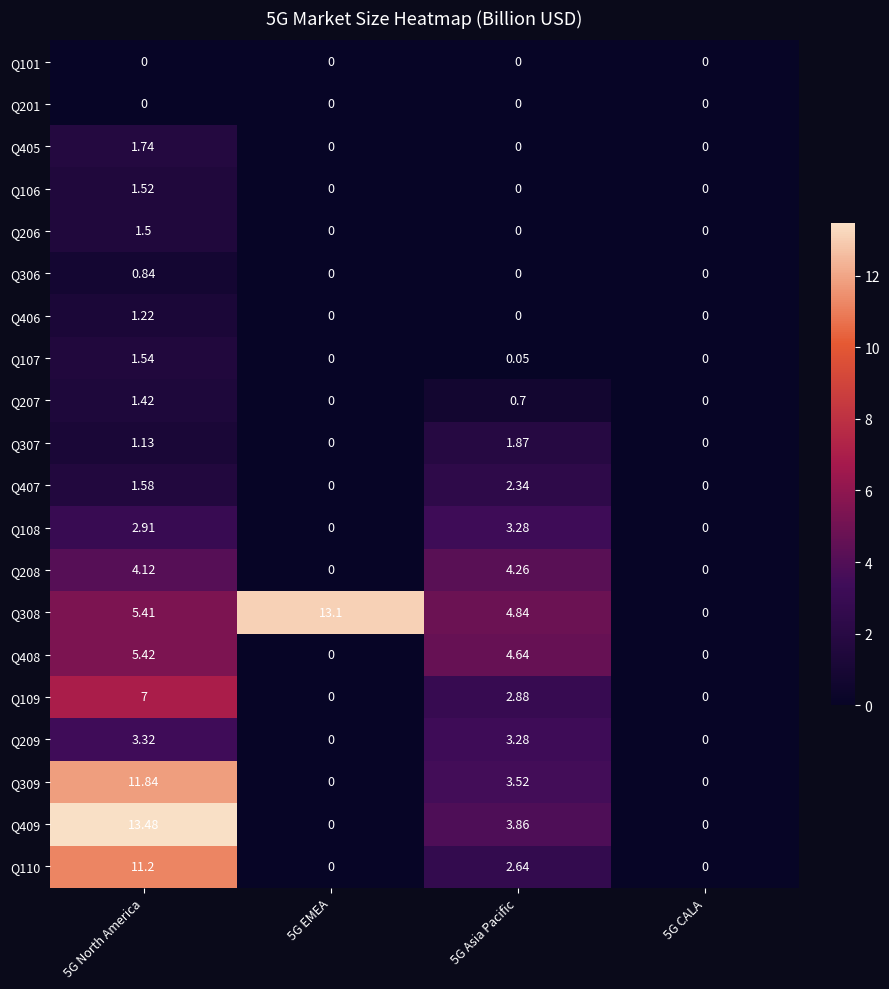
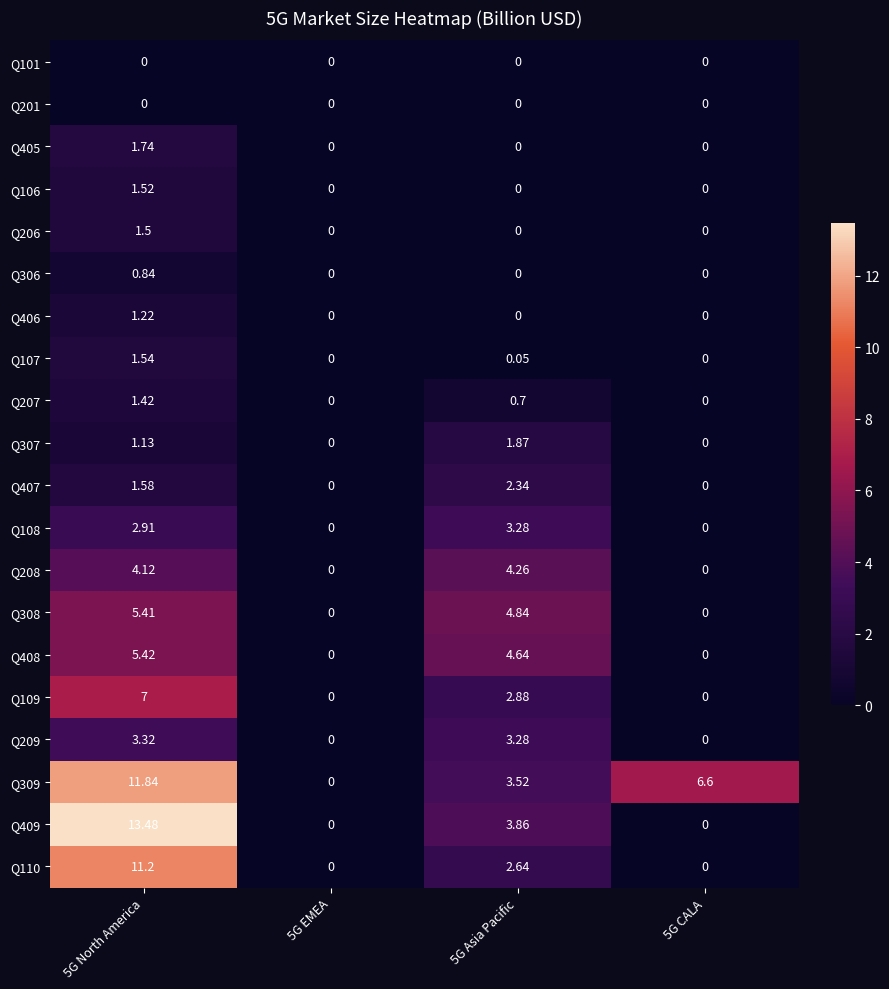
  {
    "Q101": {
      "5G North America": 0,
      "5G EMEA": 0,
      "5G Asia Pacific": 0,
      "5G CALA": 0
    },
    "Q201": {
      "5G North America": 0,
      "5G EMEA": 0,
      "5G Asia Pacific": 0,
      "5G CALA": 0
    },
    "Q405": {
      "5G North America": 1.74,
      "5G EMEA": 0,
      "5G Asia Pacific": 0,
      "5G CALA": 0
    },
    "Q106": {
      "5G North America": 1.52,
      "5G EMEA": 0,
      "5G Asia Pacific": 0,
      "5G CALA": 0
    },
    "Q206": {
      "5G North America": 1.5,
      "5G EMEA": 0,
      "5G Asia Pacific": 0,
      "5G CALA": 0
    },
    "Q306": {
      "5G North America": 0.84,
      "5G EMEA": 0,
      "5G Asia Pacific": 0,
      "5G CALA": 0
    },
    "Q406": {
      "5G North America": 1.22,
      "5G EMEA": 0,
      "5G Asia Pacific": 0,
      "5G CALA": 0
    },
    "Q107": {
      "5G North America": 1.54,
      "5G EMEA": 0,
      "5G Asia Pacific": 0.05,
      "5G CALA": 0
    },
    "Q207": {
      "5G North America": 1.42,
      "5G EMEA": 0,
      "5G Asia Pacific": 0.7,
      "5G CALA": 0
    },
    "Q307": {
      "5G North America": 1.13,
      "5G EMEA": 0,
      "5G Asia Pacific": 1.87,
      "5G CALA": 0
    },
    "Q407": {
      "5G North America": 1.58,
      "5G EMEA": 0,
      "5G Asia Pacific": 2.34,
      "5G CALA": 0
    },
    "Q108": {
      "5G North America": 2.91,
      "5G EMEA": 0,
      "5G Asia Pacific": 3.28,
      "5G CALA": 0
    },
    "Q208": {
      "5G North America": 4.12,
      "5G EMEA": 0,
      "5G Asia Pacific": 4.26,
      "5G CALA": 0
    },
    "Q308": {
      "5G North America": 5.41,
-     "5G EMEA": 13.1,
+     "5G EMEA": 0,
      "5G Asia Pacific": 4.84,
      "5G CALA": 0
    },
    "Q408": {
      "5G North America": 5.42,
      "5G EMEA": 0,
      "5G Asia Pacific": 4.64,
      "5G CALA": 0
    },
    "Q109": {
      "5G North America": 7,
      "5G EMEA": 0,
      "5G Asia Pacific": 2.88,
      "5G CALA": 0
    },
    "Q209": {
      "5G North America": 3.32,
      "5G EMEA": 0,
      "5G Asia Pacific": 3.28,
      "5G CALA": 0
    },
    "Q309": {
      "5G North America": 11.84,
      "5G EMEA": 0,
      "5G Asia Pacific": 3.52,
-     "5G CALA": 0
+     "5G CALA": 6.6
    },
    "Q409": {
      "5G North America": 13.48,
      "5G EMEA": 0,
      "5G Asia Pacific": 3.86,
      "5G CALA": 0
    },
    "Q110": {
      "5G North America": 11.2,
      "5G EMEA": 0,
      "5G Asia Pacific": 2.64,
      "5G CALA": 0
    }
  }
